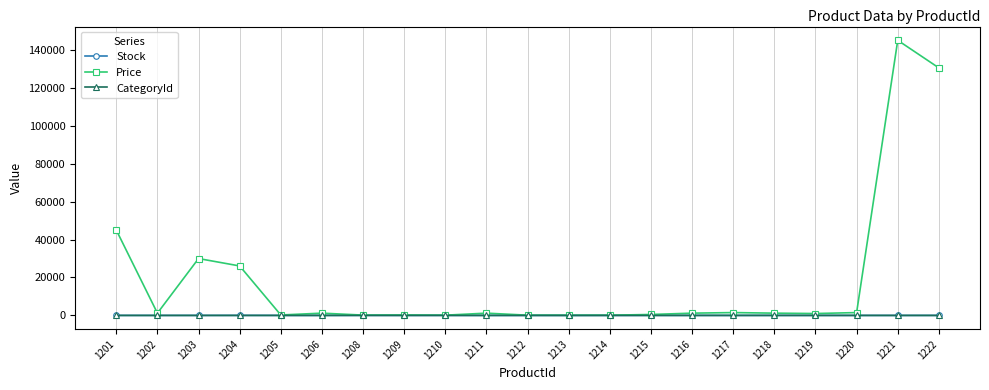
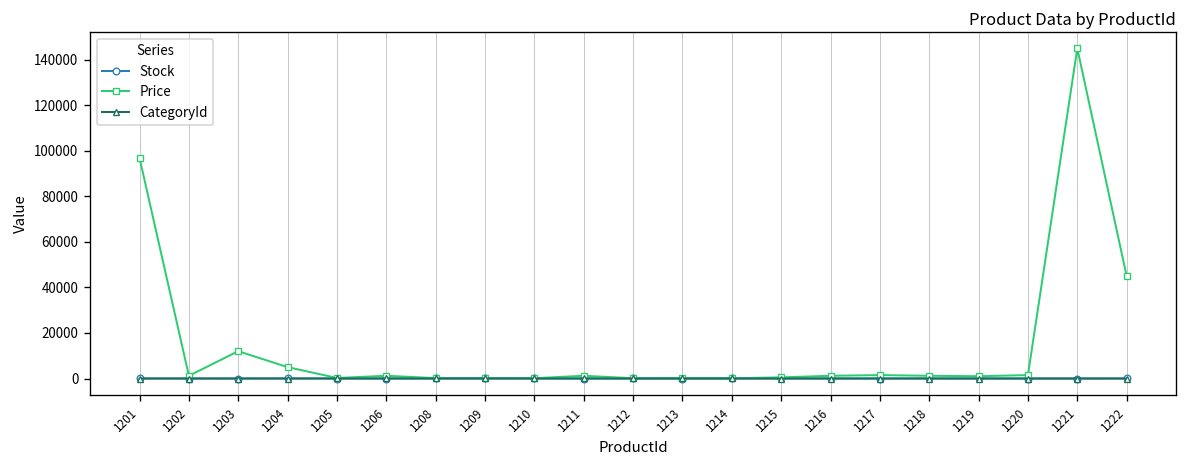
  {
    "CategoryId": {
      "1201": 0,
      "1203": 0,
      "1204": 0,
      "1217": 0,
      "1220": 0,
      "1221": 0,
      "1222": 0
    },
    "Price": {
-     "1201": 45000,
-     "1203": 30000,
-     "1204": 26000,
+     "1201": 97000,
+     "1203": 12000,
+     "1204": 5000,
      "1217": 2000,
      "1220": 2000,
      "1221": 145000,
-     "1222": 130000
+     "1222": 45000
    }
  }
